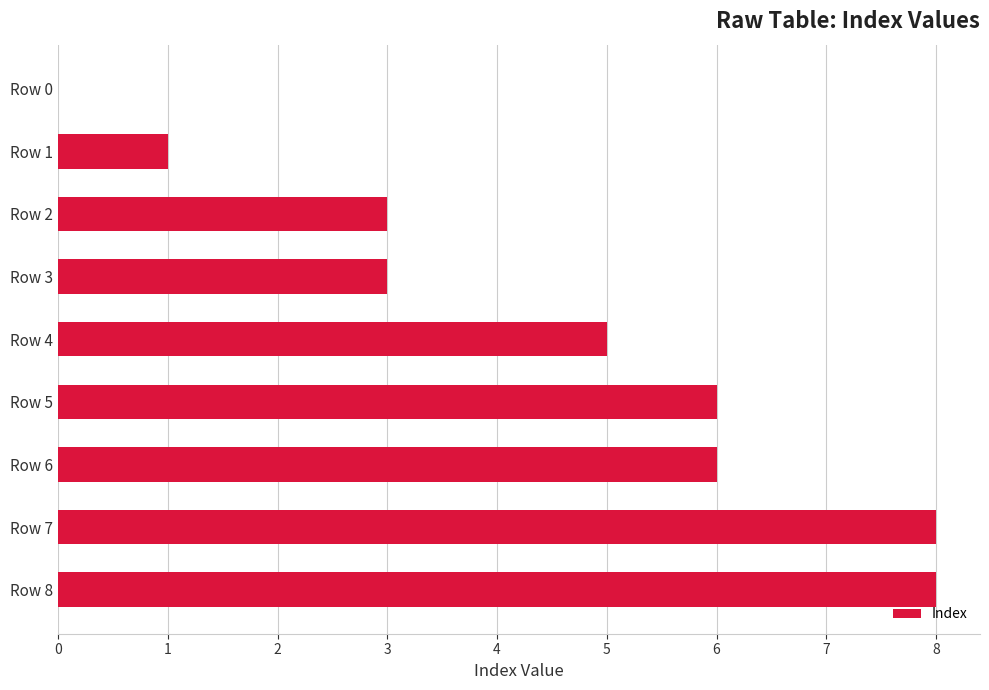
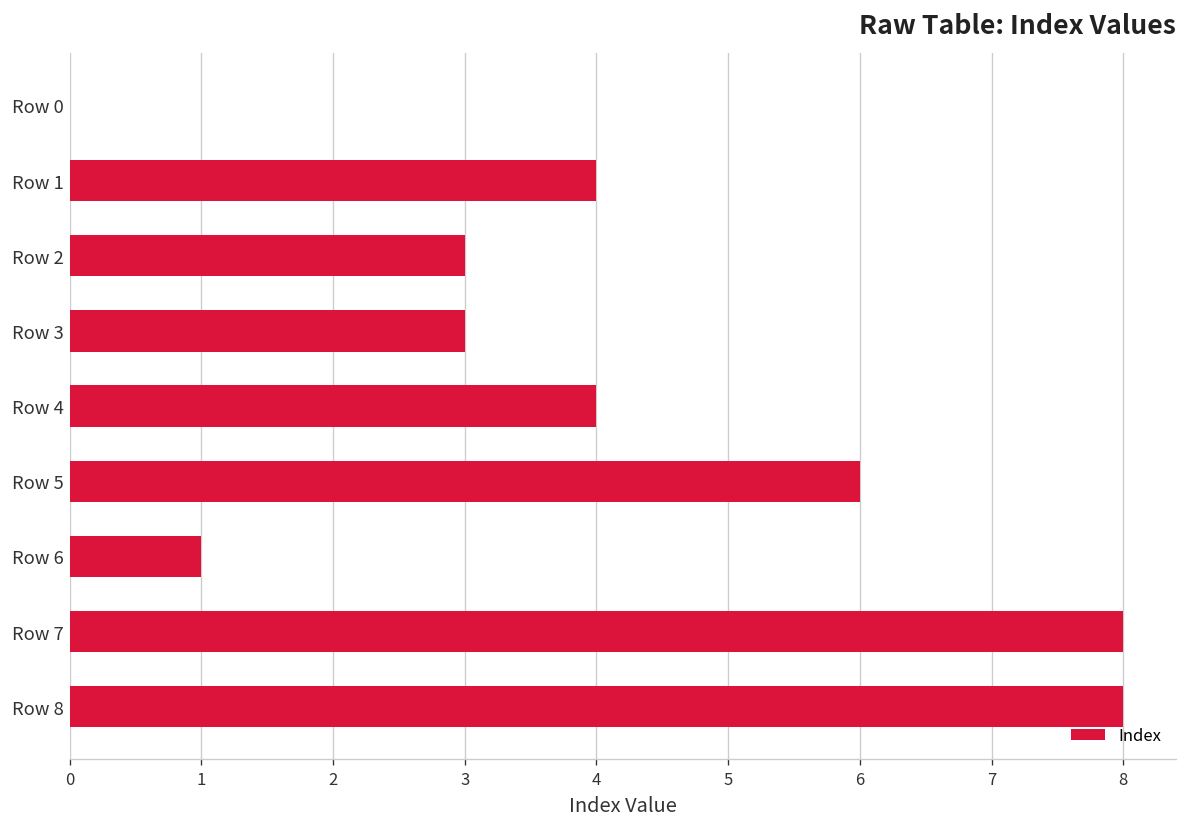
  {
    "Row 0": 0,
-   "Row 1": 1,
+   "Row 1": 4,
    "Row 2": 3,
    "Row 3": 3,
-   "Row 4": 5,
+   "Row 4": 4,
    "Row 5": 6,
-   "Row 6": 6,
+   "Row 6": 1,
    "Row 7": 8,
    "Row 8": 8
  }
